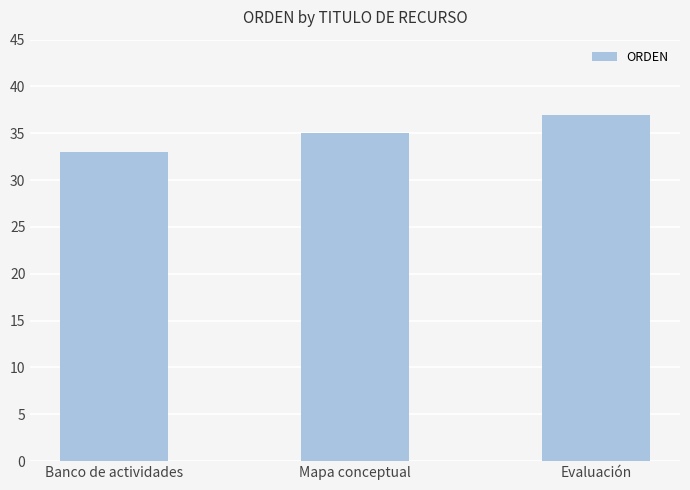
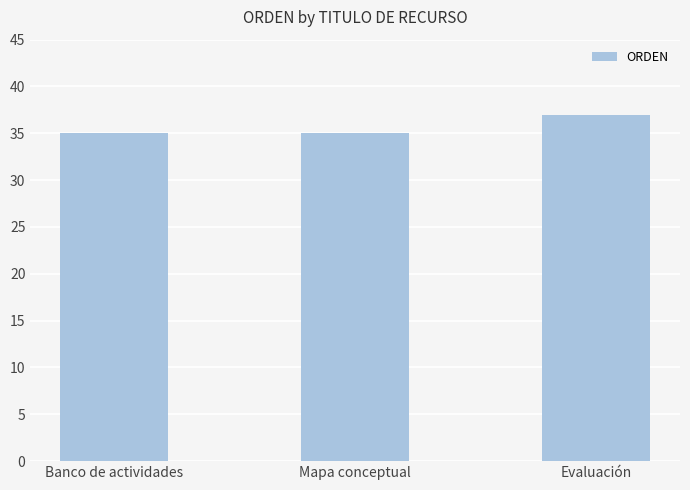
  {
-   "Banco de actividades": 33,
+   "Banco de actividades": 35,
    "Mapa conceptual": 35,
    "Evaluación": 37
  }
